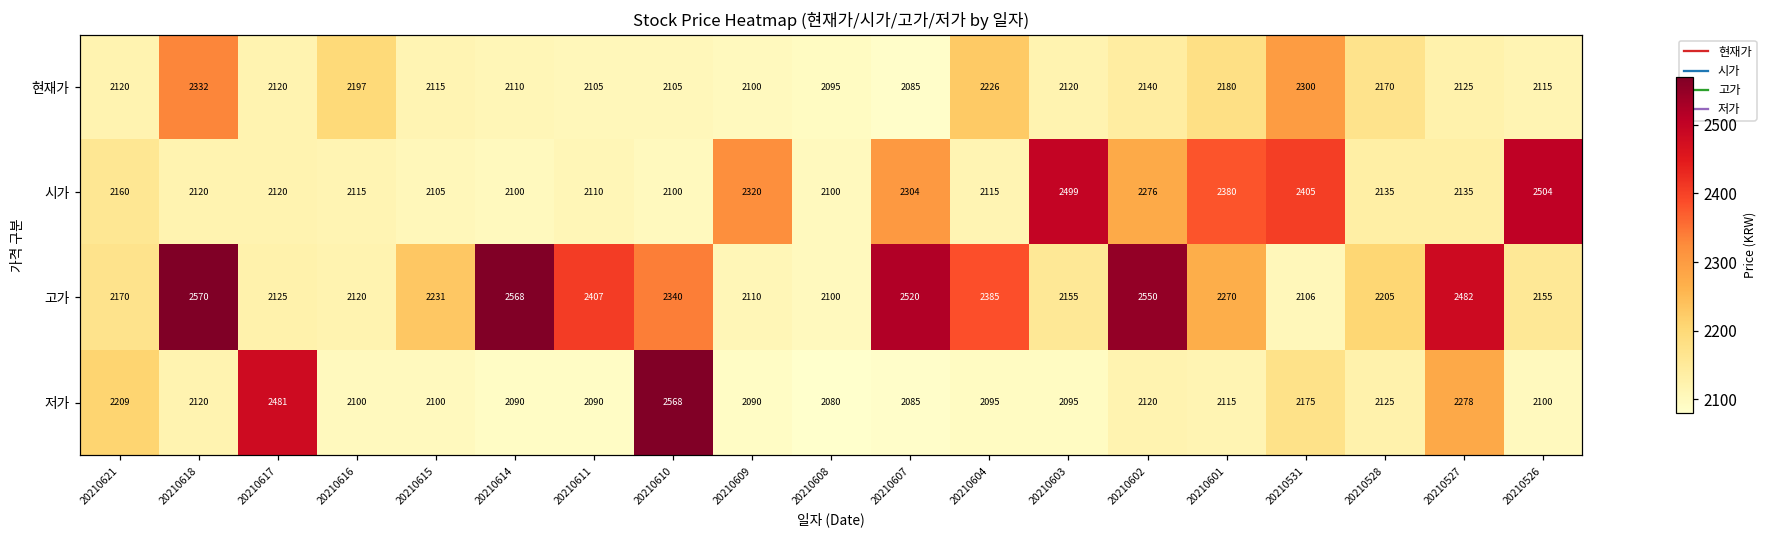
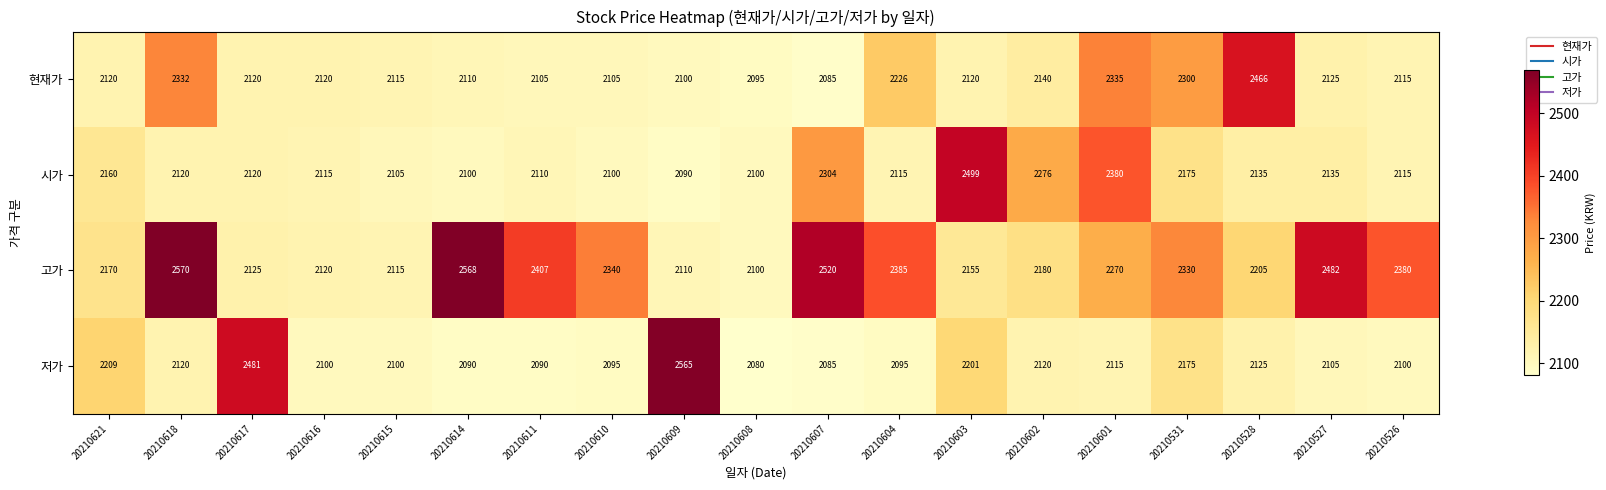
  {
    "현재가": {
      "20210621": 2120,
      "20210618": 2332,
      "20210617": 2120,
-     "20210616": 2197,
+     "20210616": 2120,
      "20210615": 2115,
      "20210614": 2110,
      "20210611": 2105,
      "20210610": 2105,
      "20210609": 2100,
      "20210608": 2095,
      "20210607": 2085,
      "20210604": 2226,
      "20210603": 2120,
      "20210602": 2140,
-     "20210601": 2180,
+     "20210601": 2335,
      "20210531": 2300,
-     "20210528": 2170,
+     "20210528": 2466,
      "20210527": 2125,
      "20210526": 2115
    },
    "시가": {
      "20210621": 2160,
      "20210618": 2120,
      "20210617": 2120,
      "20210616": 2115,
      "20210615": 2105,
      "20210614": 2100,
      "20210611": 2110,
      "20210610": 2100,
-     "20210609": 2320,
+     "20210609": 2090,
      "20210608": 2100,
      "20210607": 2304,
      "20210604": 2115,
      "20210603": 2499,
      "20210602": 2276,
      "20210601": 2380,
-     "20210531": 2405,
+     "20210531": 2175,
      "20210528": 2135,
      "20210527": 2135,
-     "20210526": 2504
+     "20210526": 2115
    },
    "고가": {
      "20210621": 2170,
      "20210618": 2570,
      "20210617": 2125,
      "20210616": 2120,
-     "20210615": 2231,
+     "20210615": 2115,
      "20210614": 2568,
      "20210611": 2407,
      "20210610": 2340,
      "20210609": 2110,
      "20210608": 2100,
      "20210607": 2520,
      "20210604": 2385,
      "20210603": 2155,
-     "20210602": 2550,
+     "20210602": 2180,
      "20210601": 2270,
-     "20210531": 2106,
+     "20210531": 2330,
      "20210528": 2205,
      "20210527": 2482,
-     "20210526": 2155
+     "20210526": 2380
    },
    "저가": {
      "20210621": 2209,
      "20210618": 2120,
      "20210617": 2481,
      "20210616": 2100,
      "20210615": 2100,
      "20210614": 2090,
      "20210611": 2090,
-     "20210610": 2568,
-     "20210609": 2090,
+     "20210610": 2095,
+     "20210609": 2565,
      "20210608": 2080,
      "20210607": 2085,
      "20210604": 2095,
-     "20210603": 2095,
+     "20210603": 2201,
      "20210602": 2120,
      "20210601": 2115,
      "20210531": 2175,
      "20210528": 2125,
-     "20210527": 2278,
+     "20210527": 2105,
      "20210526": 2100
    }
  }
